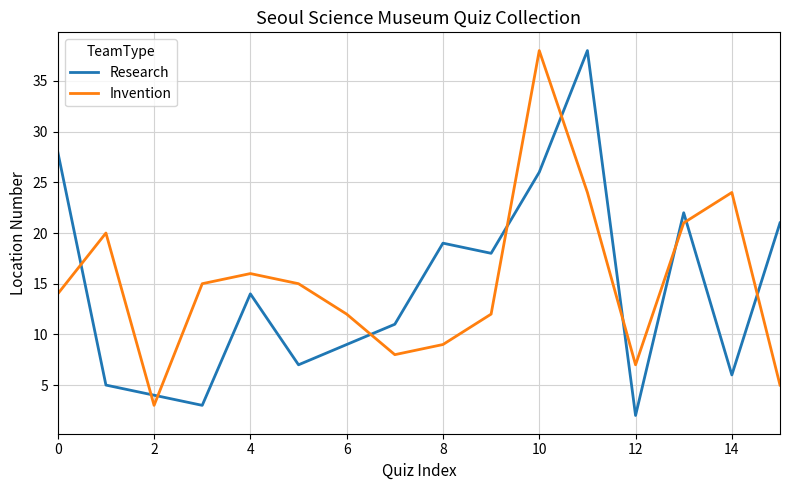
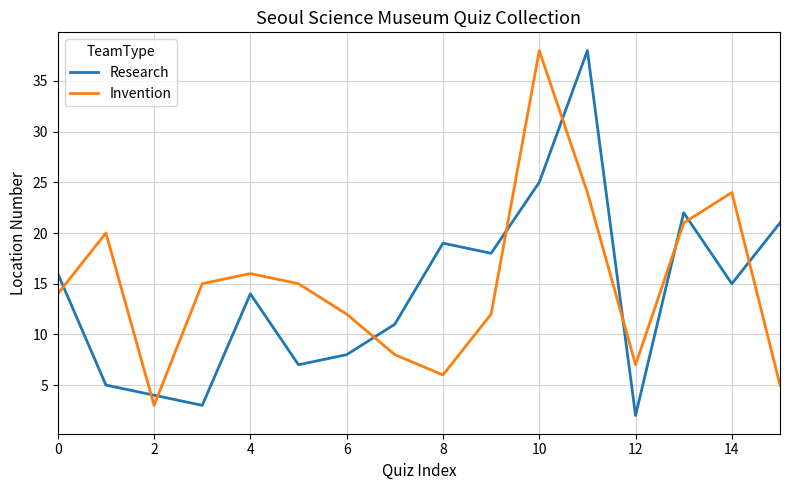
  {
    "Research": {
-     "0": 28,
+     "0": 16,
      "2": 4,
      "4": 14,
-     "6": 9,
+     "6": 8,
      "8": 19,
-     "10": 26,
+     "10": 25,
      "12": 2,
-     "14": 6
+     "14": 15
    },
    "Invention": {
      "0": 14,
      "2": 3,
      "4": 16,
      "6": 12,
-     "8": 9,
+     "8": 6,
      "10": 38,
      "12": 7,
      "14": 24
    }
  }
